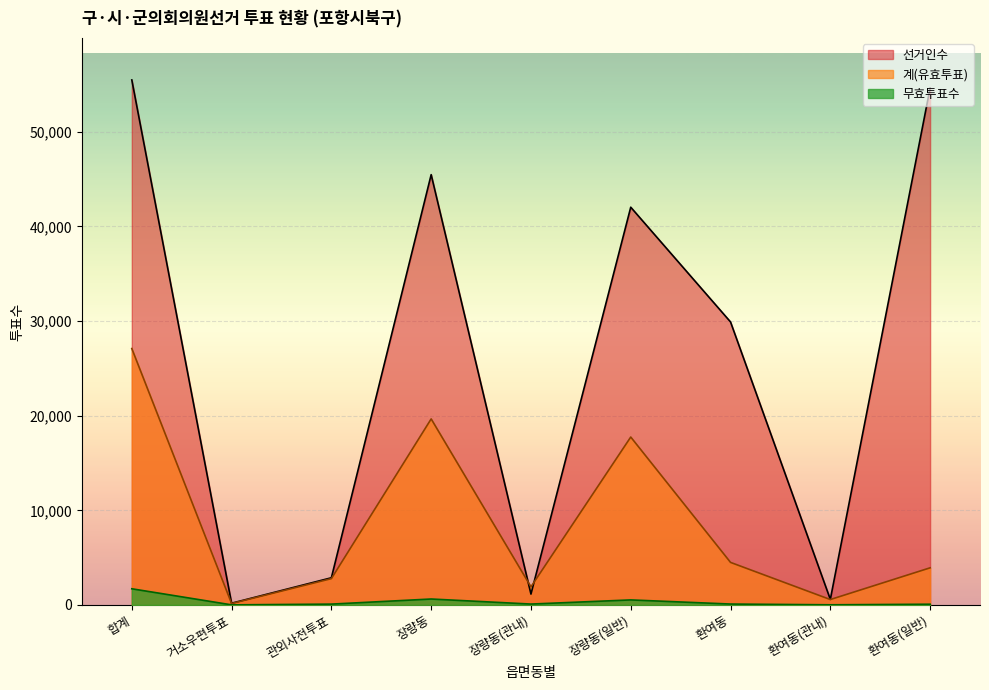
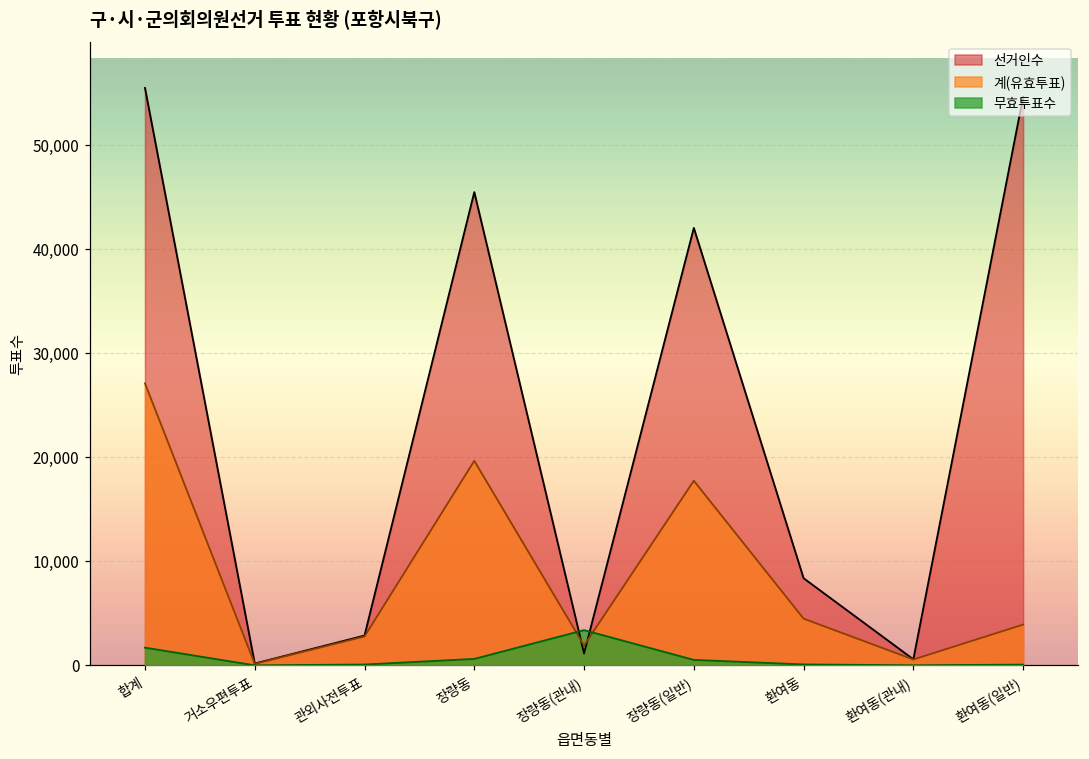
  {
    "선거인수": {
      "합계": "55,000",
      "장량동": "45,000",
      "장량동(관내)": "1,000",
      "장량동(일반)": "42,000",
-     "환여동": "30,000"
+     "환여동": "8,000"
    },
    "계(유효투표)": {
      "합계": "27,000",
      "장량동": "20,000",
      "장량동(관내)": "2,000",
      "장량동(일반)": "18,000",
      "환여동": "4,000",
      "환여동(일반)": "4,000"
    },
    "무효투표수": {
      "합계": "2,000",
      "관외사전투표": "0",
      "장량동": "1,000",
-     "장량동(관내)": "0",
+     "장량동(관내)": "3,000",
      "장량동(일반)": "1,000",
      "환여동": "0",
      "환여동(관내)": "0",
      "환여동(일반)": "0"
    }
  }
